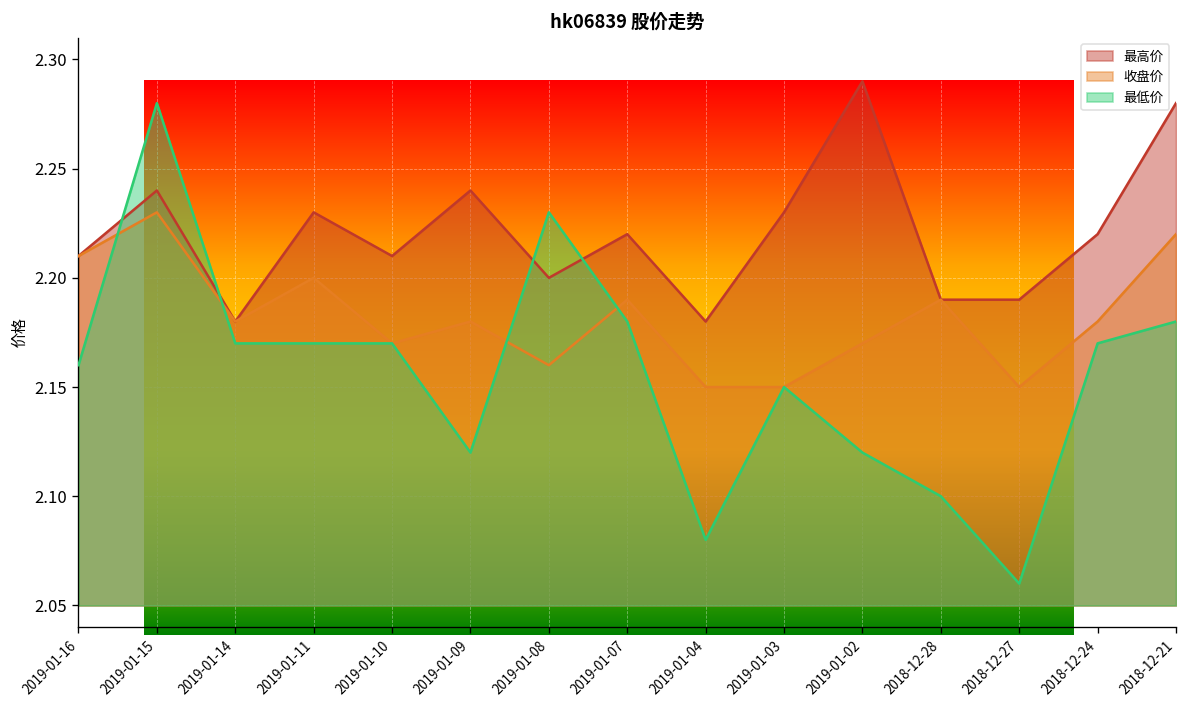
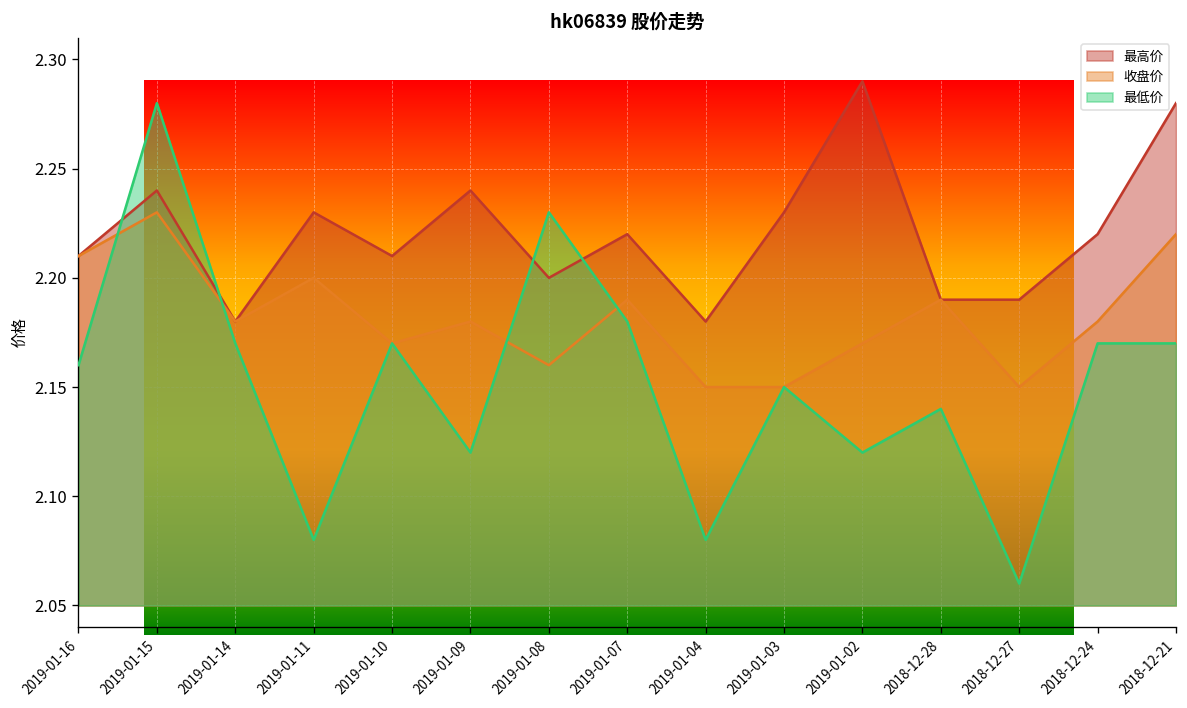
  {
    "hk06839 股价走势": {
      "最低价": {
        "2019-01-16": 2.16,
        "2019-01-15": 2.28,
        "2019-01-14": 2.17,
-       "2019-01-11": 2.17,
+       "2019-01-11": 2.08,
        "2019-01-09": 2.12,
        "2019-01-08": 2.23,
        "2019-01-07": 2.18,
        "2019-01-04": 2.08,
        "2019-01-02": 2.12,
-       "2018-12-28": 2.10,
+       "2018-12-28": 2.14,
        "2018-12-27": 2.06,
        "2018-12-24": 2.17,
-       "2018-12-21": 2.18
+       "2018-12-21": 2.17
      }
    }
  }
